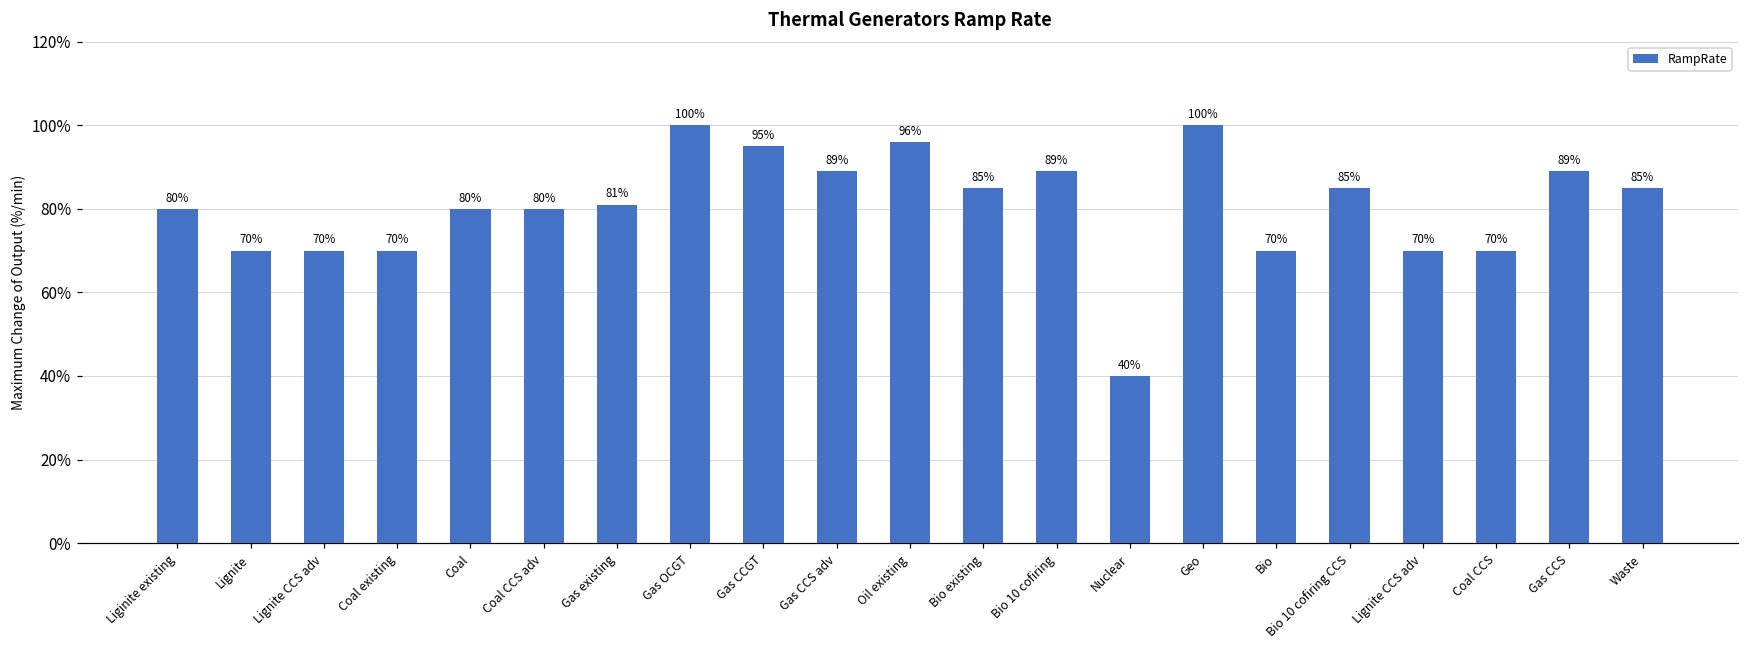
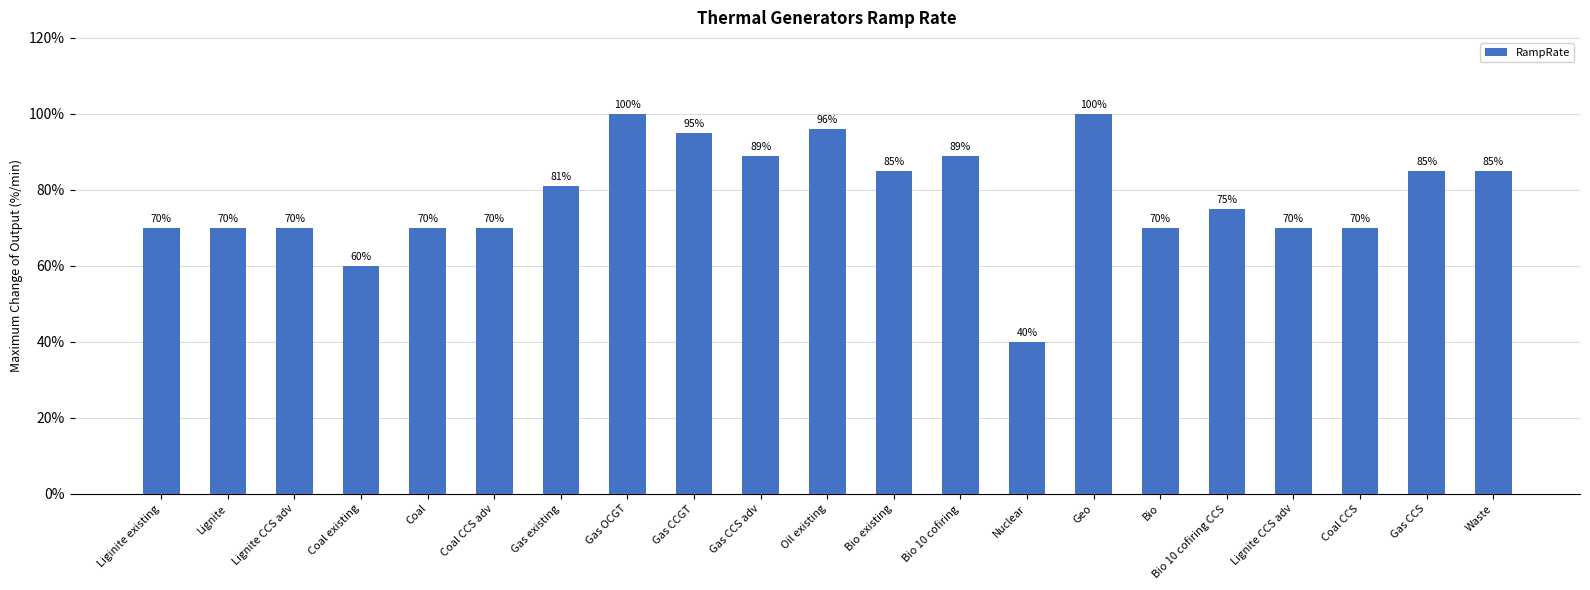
  {
-   "Liginite existing": "80%",
+   "Liginite existing": "70%",
    "Lignite": "70%",
-   "Coal existing": "70%",
-   "Coal": "80%",
-   "Coal CCS adv": "80%",
+   "Coal existing": "60%",
+   "Coal": "70%",
+   "Coal CCS adv": "70%",
    "Gas existing": "81%",
    "Gas OCGT": "100%",
    "Gas CCGT": "95%",
    "Gas CCS adv": "89%",
    "Oil existing": "96%",
    "Bio existing": "85%",
    "Bio 10 cofiring": "89%",
    "Nuclear": "40%",
    "Geo": "100%",
    "Bio": "70%",
-   "Bio 10 cofiring CCS": "85%",
+   "Bio 10 cofiring CCS": "75%",
    "Coal CCS": "70%",
-   "Gas CCS": "89%",
+   "Gas CCS": "85%",
    "Waste": "85%"
  }
